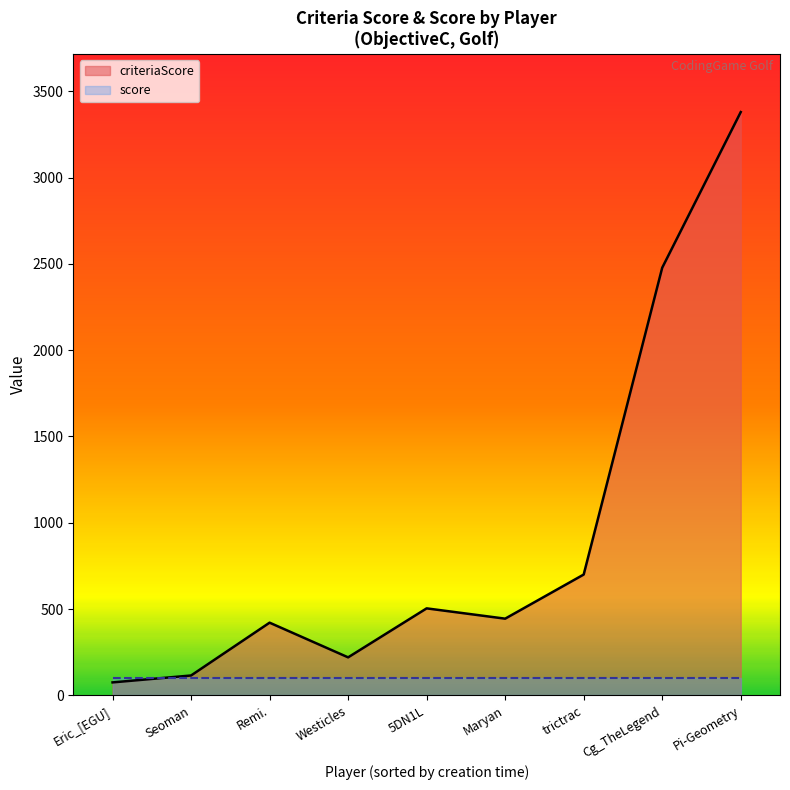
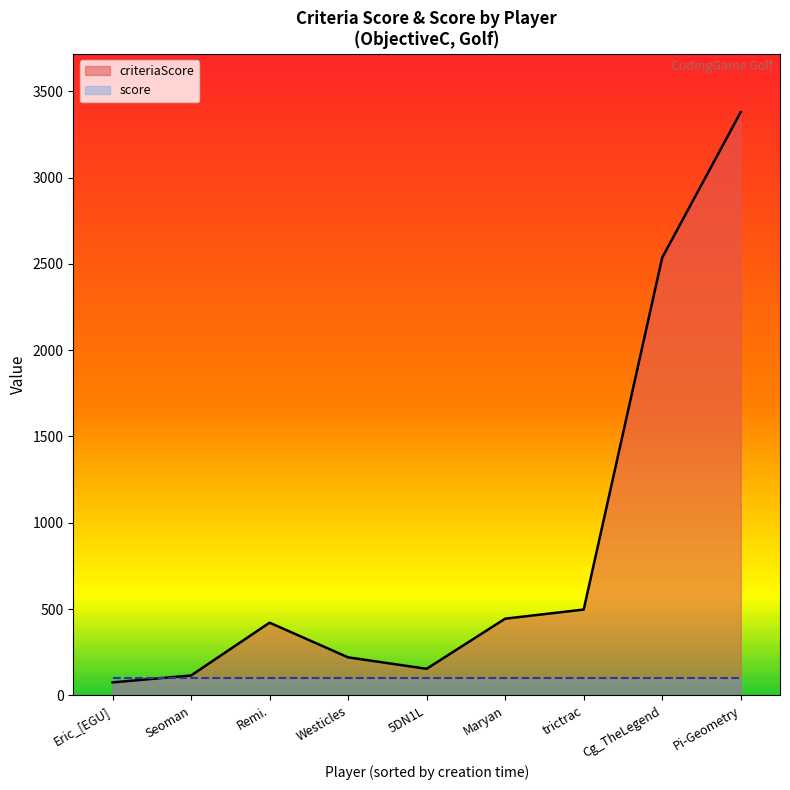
  {
    "criteriaScore": {
      "Eric_[EGU]": 80,
      "Seoman": 120,
      "Remi.": 420,
      "Westicles": 220,
-     "5DN1L": 500,
+     "5DN1L": 150,
      "Maryan": 440,
-     "trictrac": 700,
-     "Cg_TheLegend": 2480,
+     "trictrac": 500,
+     "Cg_TheLegend": 2540,
      "Pi-Geometry": 3380
    },
    "score": {
      "Eric_[EGU]": 100,
      "Seoman": 100,
      "Remi.": 100,
      "Westicles": 100,
      "5DN1L": 100,
      "Maryan": 100,
      "trictrac": 100,
      "Cg_TheLegend": 100,
      "Pi-Geometry": 100
    }
  }
